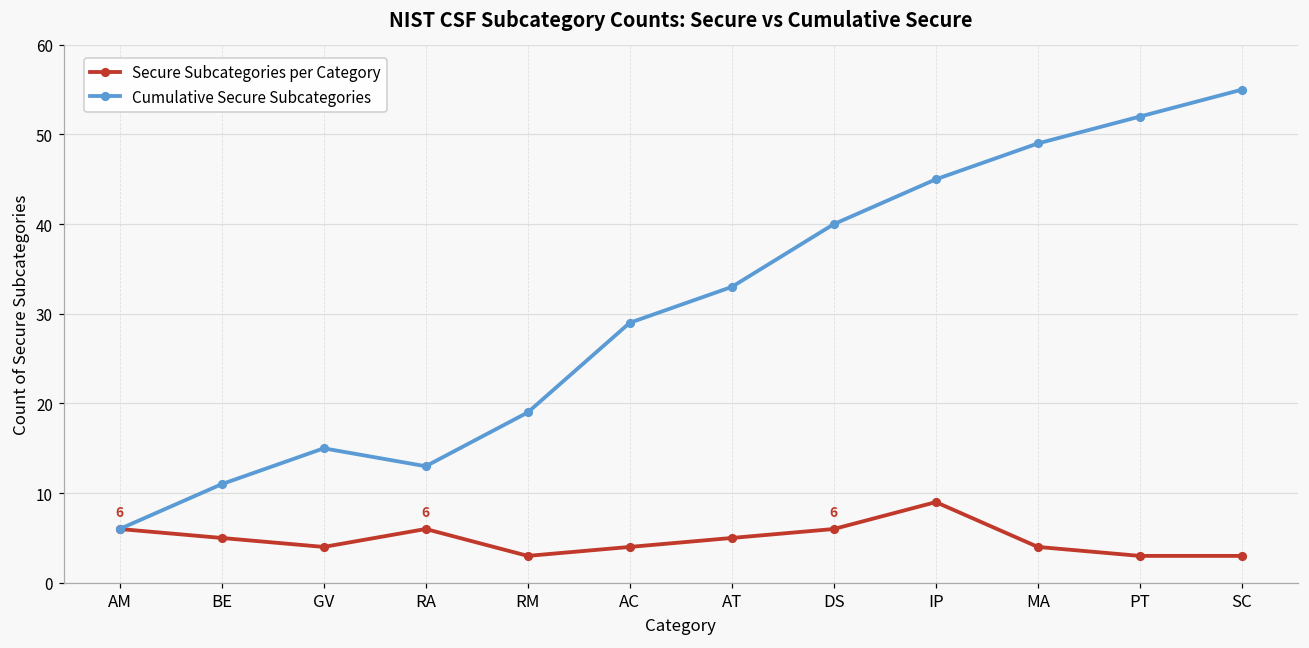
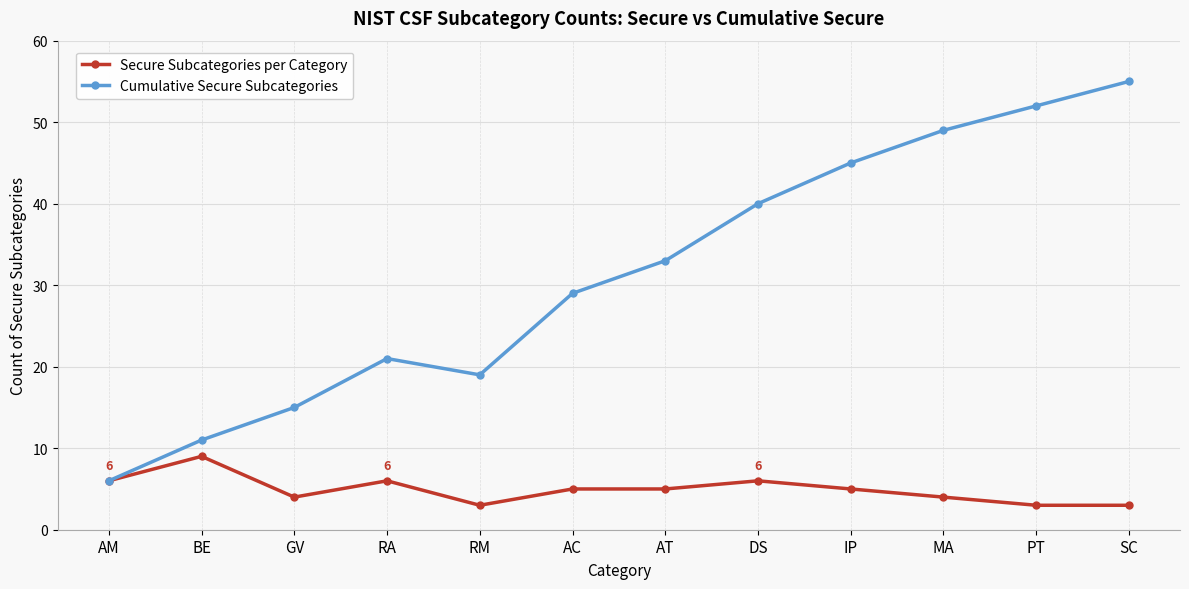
  {
    "Secure Subcategories per Category": {
-     "BE": 5,
+     "BE": 9,
      "GV": 4,
      "RM": 3,
-     "AC": 4,
+     "AC": 5,
      "AT": 5,
-     "IP": 9,
+     "IP": 5,
      "MA": 4,
      "PT": 3,
      "SC": 3
    },
    "Cumulative Secure Subcategories": {
      "BE": 11,
      "GV": 15,
-     "RA": 13,
+     "RA": 21,
      "RM": 19,
      "AC": 29,
      "AT": 33,
      "DS": 40,
      "IP": 45,
      "MA": 49,
      "PT": 52,
      "SC": 55
    }
  }
